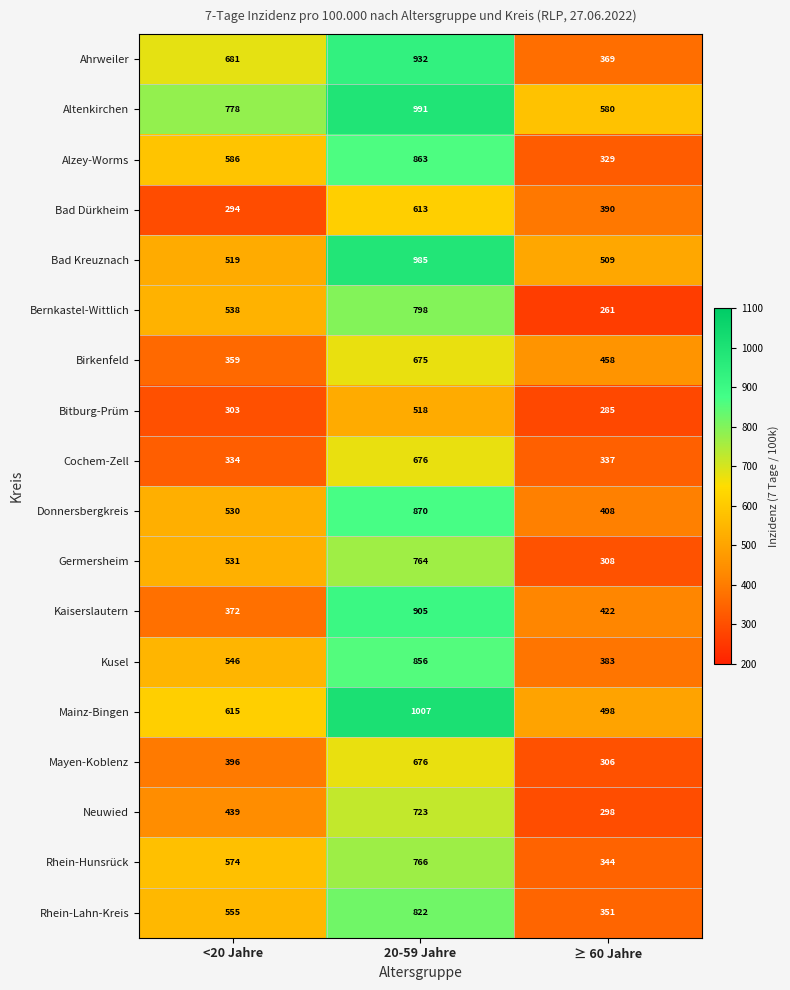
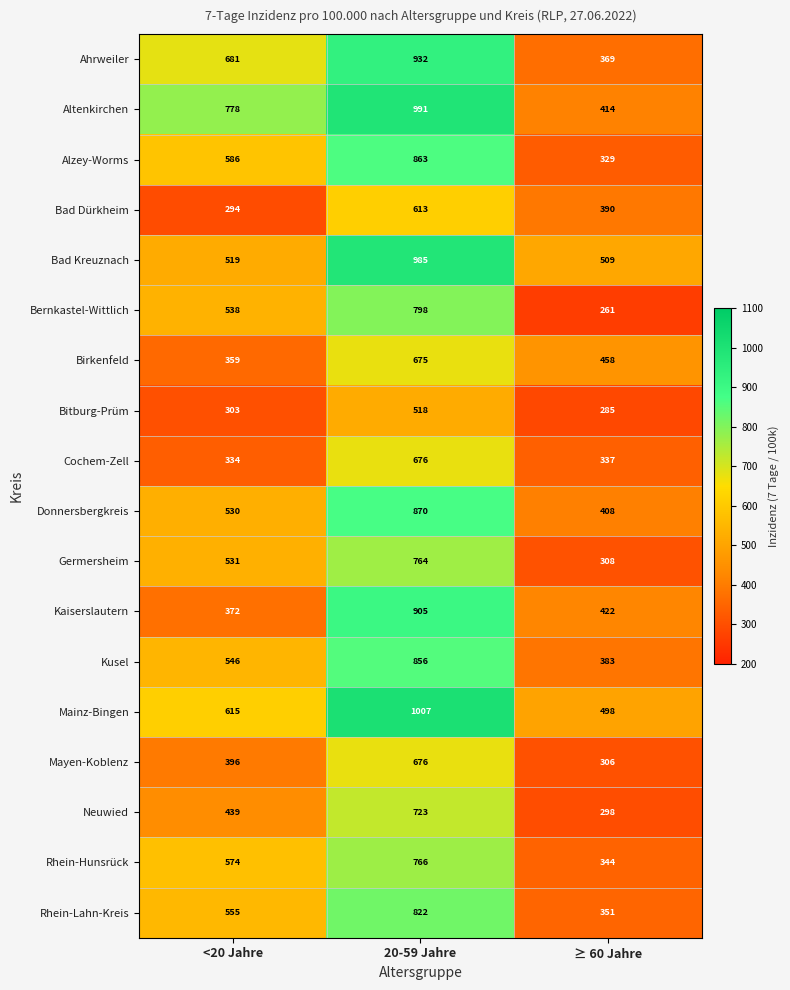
  {
    "Ahrweiler": {
      "<20 Jahre": 681,
      "20-59 Jahre": 932,
      "≥ 60 Jahre": 369
    },
    "Altenkirchen": {
      "<20 Jahre": 778,
      "20-59 Jahre": 991,
-     "≥ 60 Jahre": 580
+     "≥ 60 Jahre": 414
    },
    "Alzey-Worms": {
      "<20 Jahre": 586,
      "20-59 Jahre": 863,
      "≥ 60 Jahre": 329
    },
    "Bad Dürkheim": {
      "<20 Jahre": 294,
      "20-59 Jahre": 613,
      "≥ 60 Jahre": 390
    },
    "Bad Kreuznach": {
      "<20 Jahre": 519,
      "20-59 Jahre": 985,
      "≥ 60 Jahre": 509
    },
    "Bernkastel-Wittlich": {
      "<20 Jahre": 538,
      "20-59 Jahre": 798,
      "≥ 60 Jahre": 261
    },
    "Birkenfeld": {
      "<20 Jahre": 359,
      "20-59 Jahre": 675,
      "≥ 60 Jahre": 458
    },
    "Bitburg-Prüm": {
      "<20 Jahre": 303,
      "20-59 Jahre": 518,
      "≥ 60 Jahre": 285
    },
    "Cochem-Zell": {
      "<20 Jahre": 334,
      "20-59 Jahre": 676,
      "≥ 60 Jahre": 337
    },
    "Donnersbergkreis": {
      "<20 Jahre": 530,
      "20-59 Jahre": 870,
      "≥ 60 Jahre": 408
    },
    "Germersheim": {
      "<20 Jahre": 531,
      "20-59 Jahre": 764,
      "≥ 60 Jahre": 308
    },
    "Kaiserslautern": {
      "<20 Jahre": 372,
      "20-59 Jahre": 905,
      "≥ 60 Jahre": 422
    },
    "Kusel": {
      "<20 Jahre": 546,
      "20-59 Jahre": 856,
      "≥ 60 Jahre": 383
    },
    "Mainz-Bingen": {
      "<20 Jahre": 615,
      "20-59 Jahre": 1007,
      "≥ 60 Jahre": 498
    },
    "Mayen-Koblenz": {
      "<20 Jahre": 396,
      "20-59 Jahre": 676,
      "≥ 60 Jahre": 306
    },
    "Neuwied": {
      "<20 Jahre": 439,
      "20-59 Jahre": 723,
      "≥ 60 Jahre": 298
    },
    "Rhein-Hunsrück": {
      "<20 Jahre": 574,
      "20-59 Jahre": 766,
      "≥ 60 Jahre": 344
    },
    "Rhein-Lahn-Kreis": {
      "<20 Jahre": 555,
      "20-59 Jahre": 822,
      "≥ 60 Jahre": 351
    }
  }
